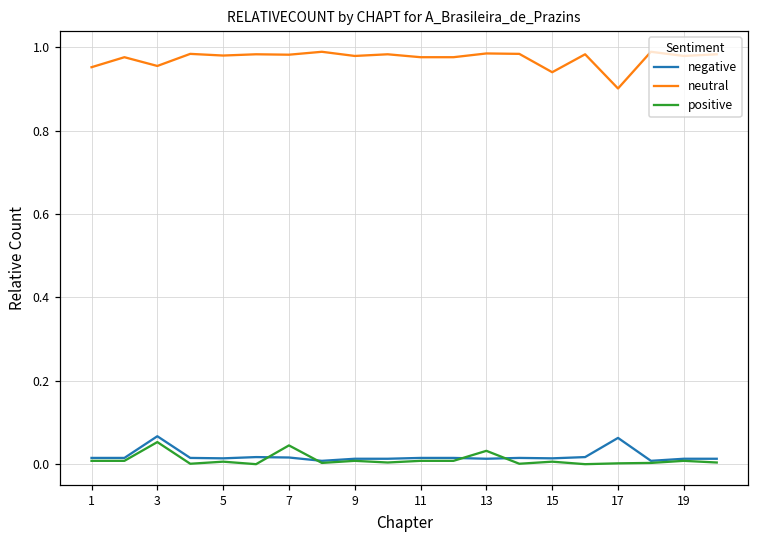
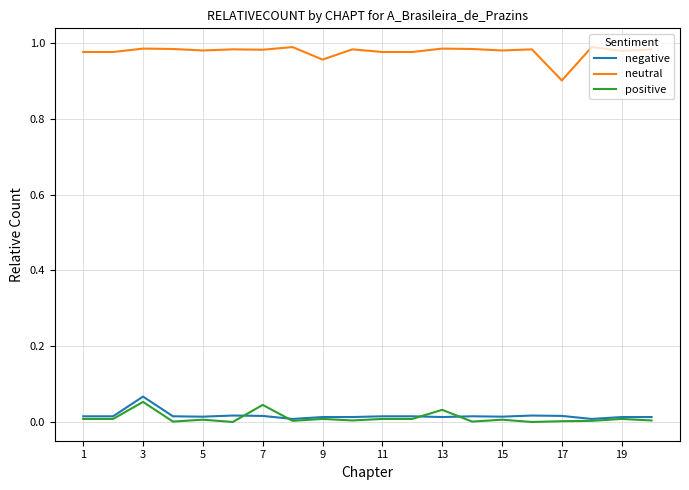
  {
    "negative": {
      "1": 0.02,
      "3": 0.07,
      "5": 0.01,
      "7": 0.02,
      "11": 0.02,
      "13": 0.01,
      "15": 0.01,
-     "17": 0.06
+     "17": 0.02
    },
    "neutral": {
-     "1": 0.95,
-     "3": 0.96,
+     "1": 0.98,
+     "3": 0.99,
      "5": 0.98,
      "7": 0.98,
-     "9": 0.98,
+     "9": 0.96,
      "11": 0.98,
      "13": 0.99,
-     "15": 0.94,
+     "15": 0.98,
      "17": 0.90
    },
    "positive": {
      "1": 0.01,
      "3": 0.05,
      "5": 0.01,
      "7": 0.05,
      "11": 0.01,
      "13": 0.03,
      "15": 0.01,
      "17": 0.00
    }
  }
